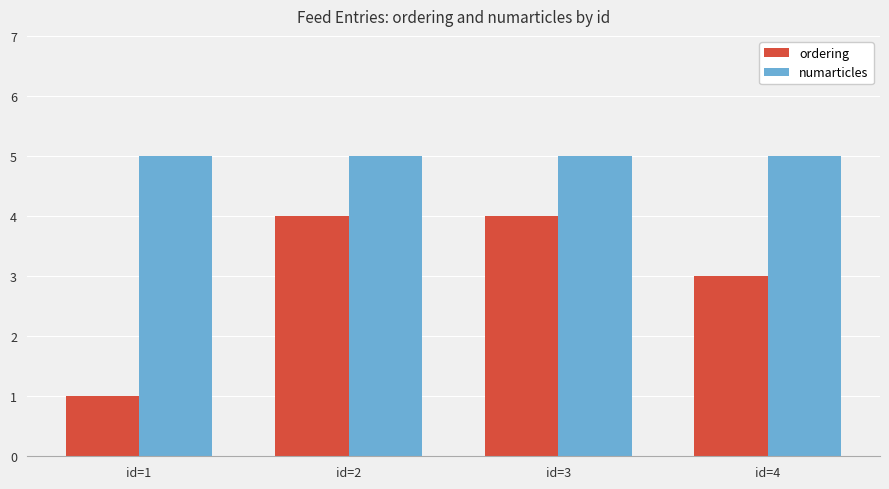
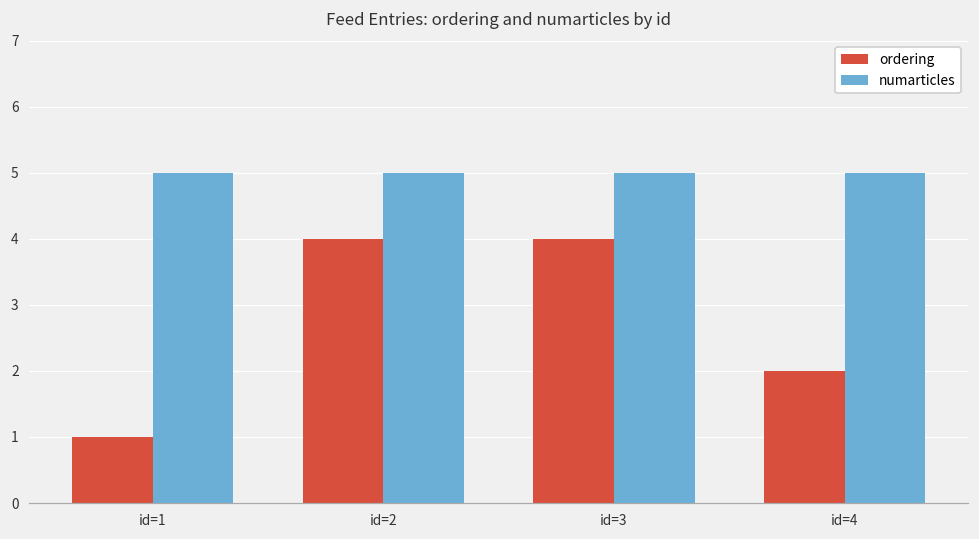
  {
    "ordering": {
      "id=1": 1,
      "id=2": 4,
      "id=3": 4,
-     "id=4": 3
+     "id=4": 2
    },
    "numarticles": {
      "id=1": 5,
      "id=2": 5,
      "id=3": 5,
      "id=4": 5
    }
  }
